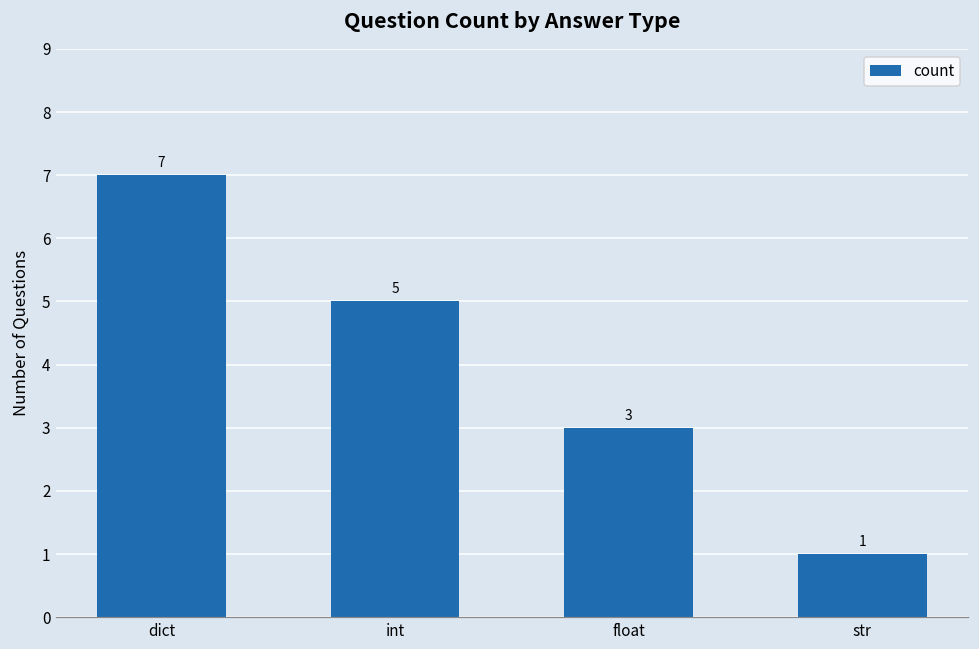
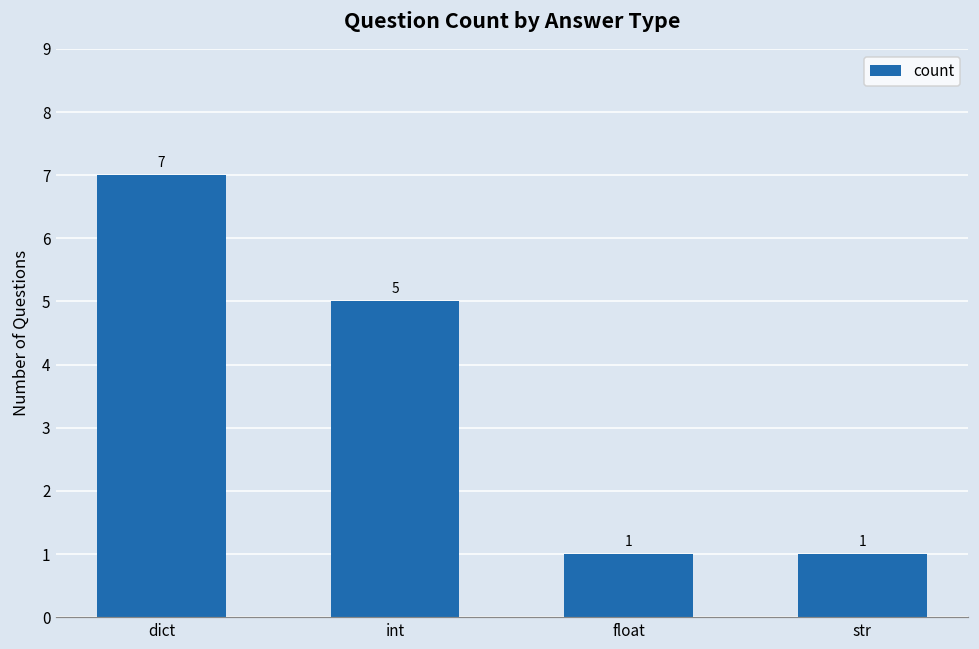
  {
    "dict": 7,
    "int": 5,
-   "float": 3,
+   "float": 1,
    "str": 1
  }
